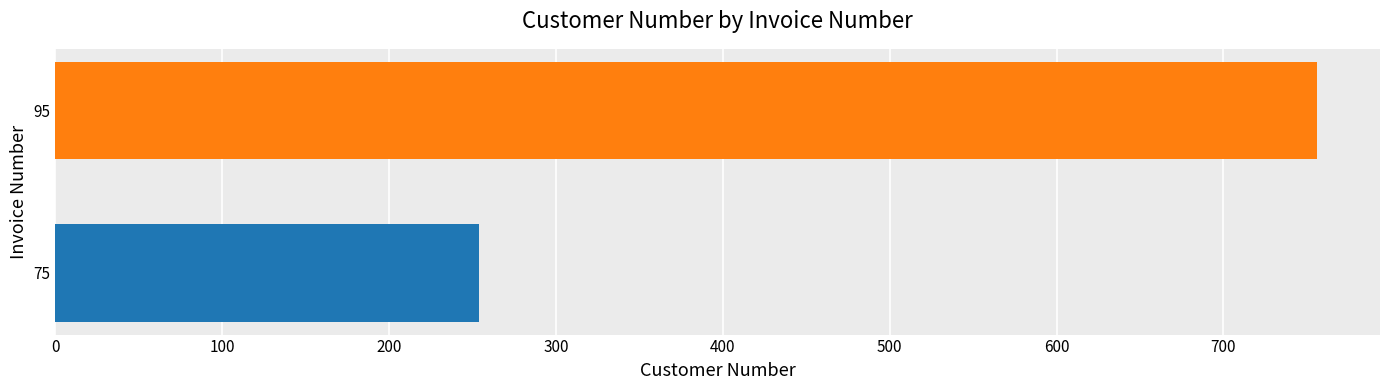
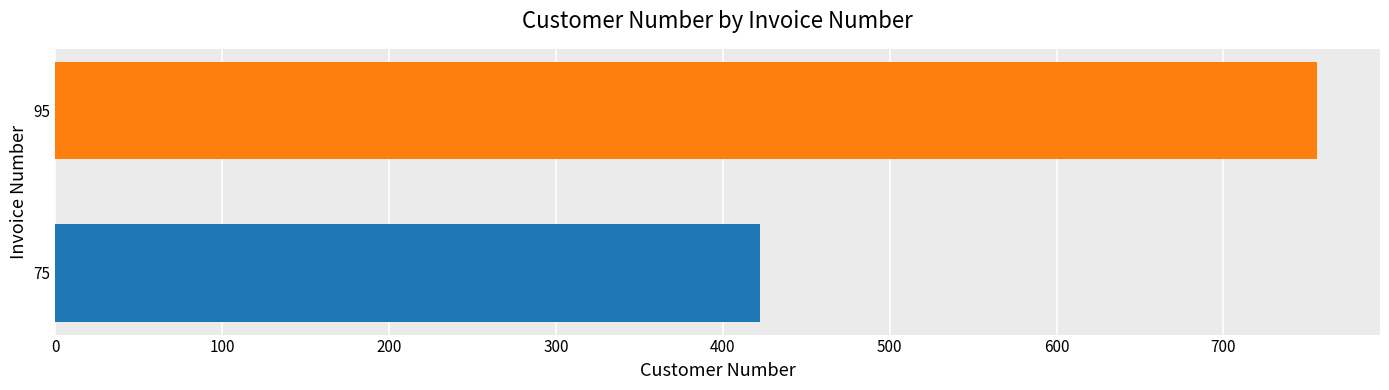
  {
    "95": 756,
-   "75": 254
+   "75": 422
  }
